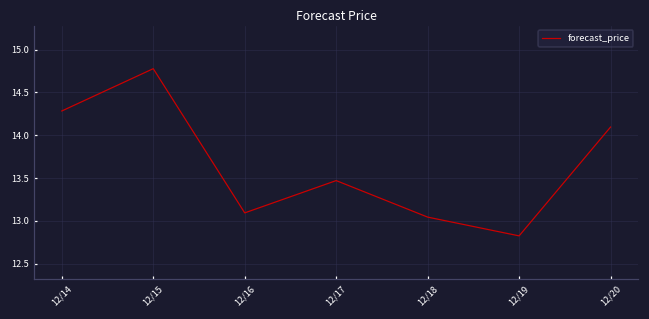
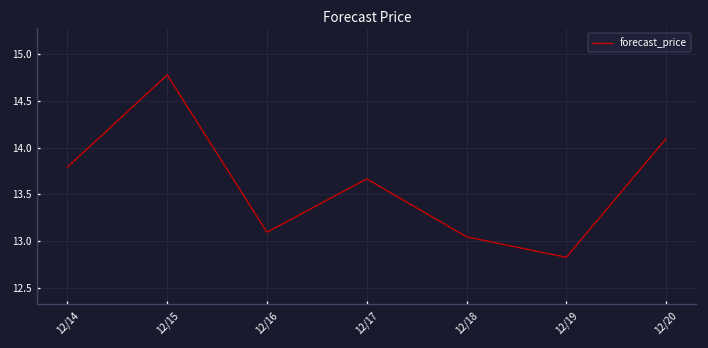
  {
-   "12/14": 14.3,
+   "12/14": 13.8,
    "12/15": 14.8,
    "12/16": 13.1,
-   "12/17": 13.5,
+   "12/17": 13.7,
    "12/18": 13.0,
    "12/19": 12.8,
    "12/20": 14.1
  }
